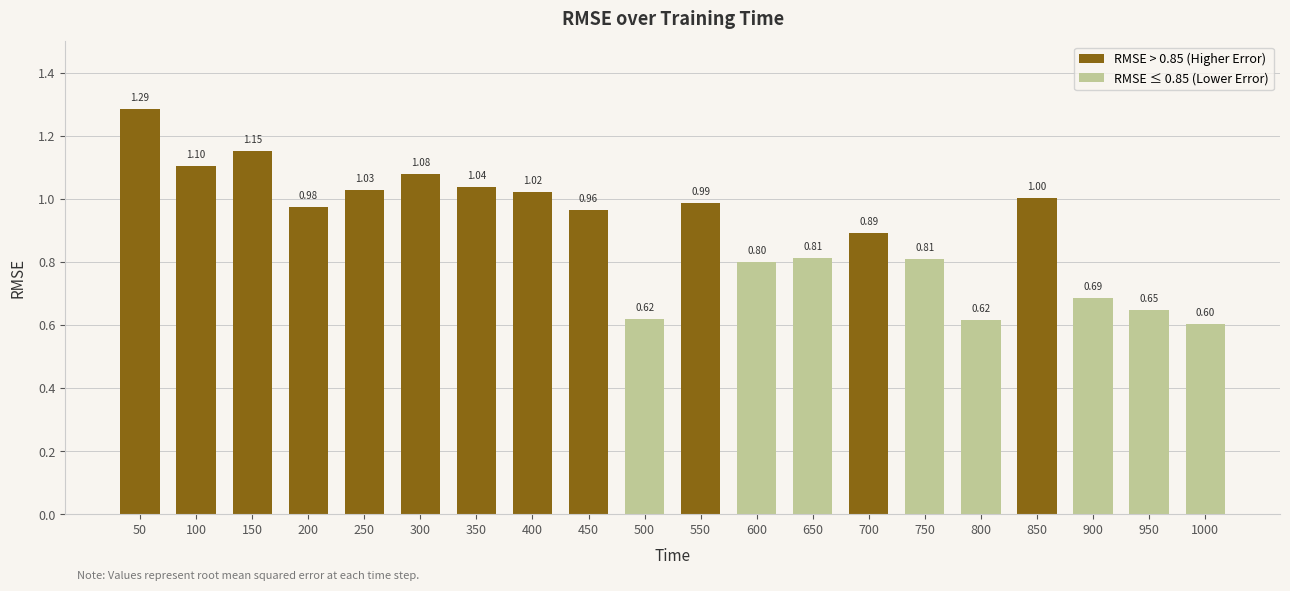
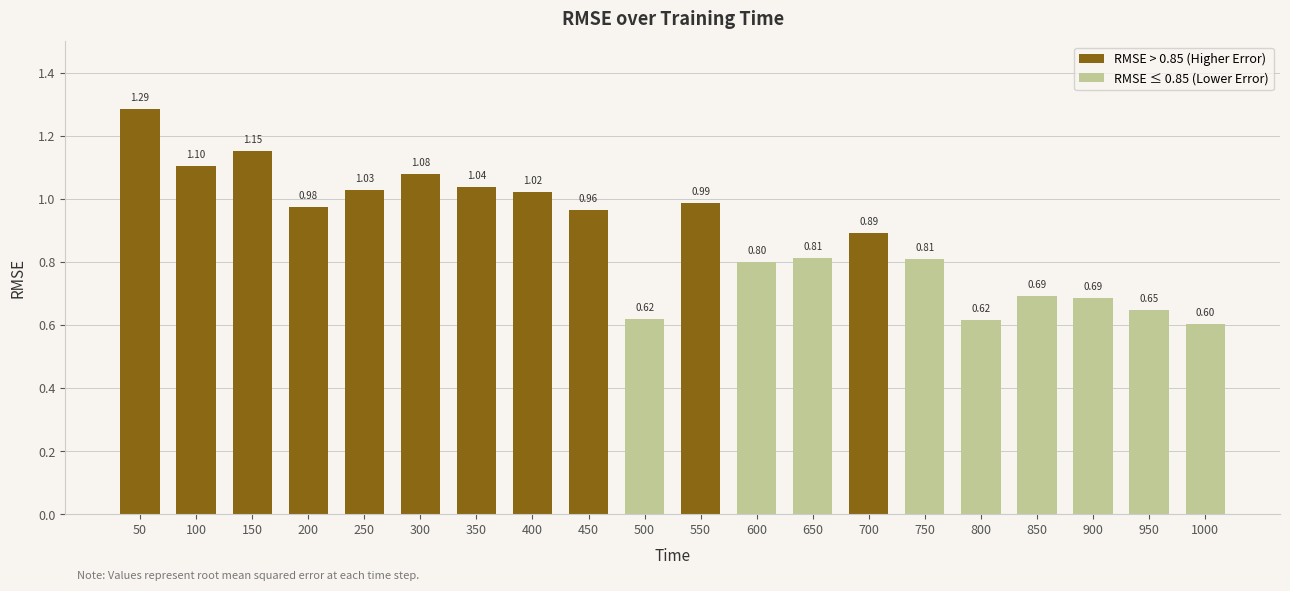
  {
    "50": 1.29,
    "100": 1.10,
    "150": 1.15,
    "200": 0.98,
    "250": 1.03,
    "300": 1.08,
    "350": 1.04,
    "400": 1.02,
    "450": 0.96,
    "500": 0.62,
    "550": 0.99,
    "600": 0.80,
    "650": 0.81,
    "700": 0.89,
    "750": 0.81,
    "800": 0.62,
-   "850": 1.00,
+   "850": 0.69,
    "900": 0.69,
    "950": 0.65,
    "1000": 0.60
  }
